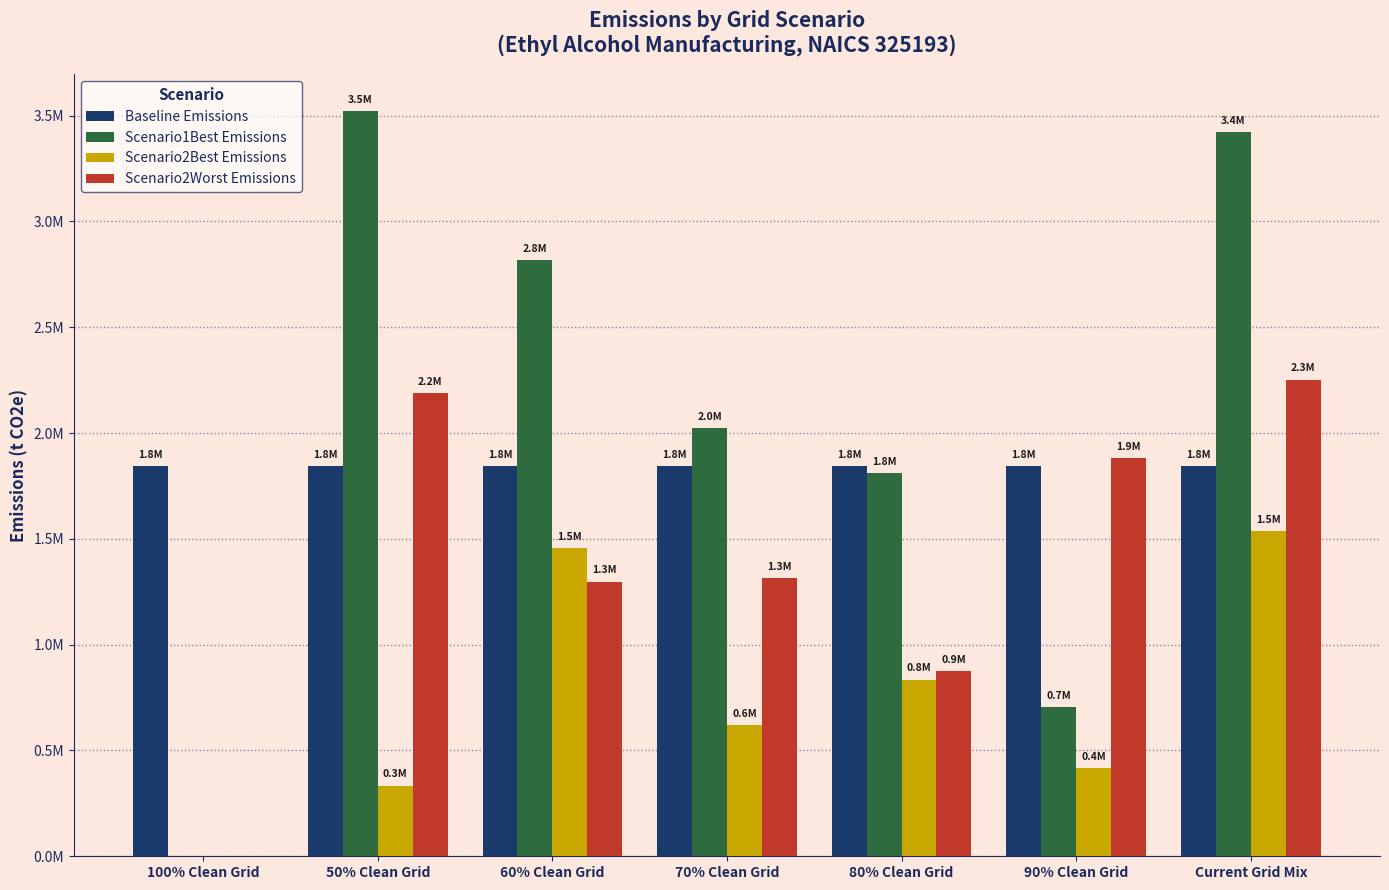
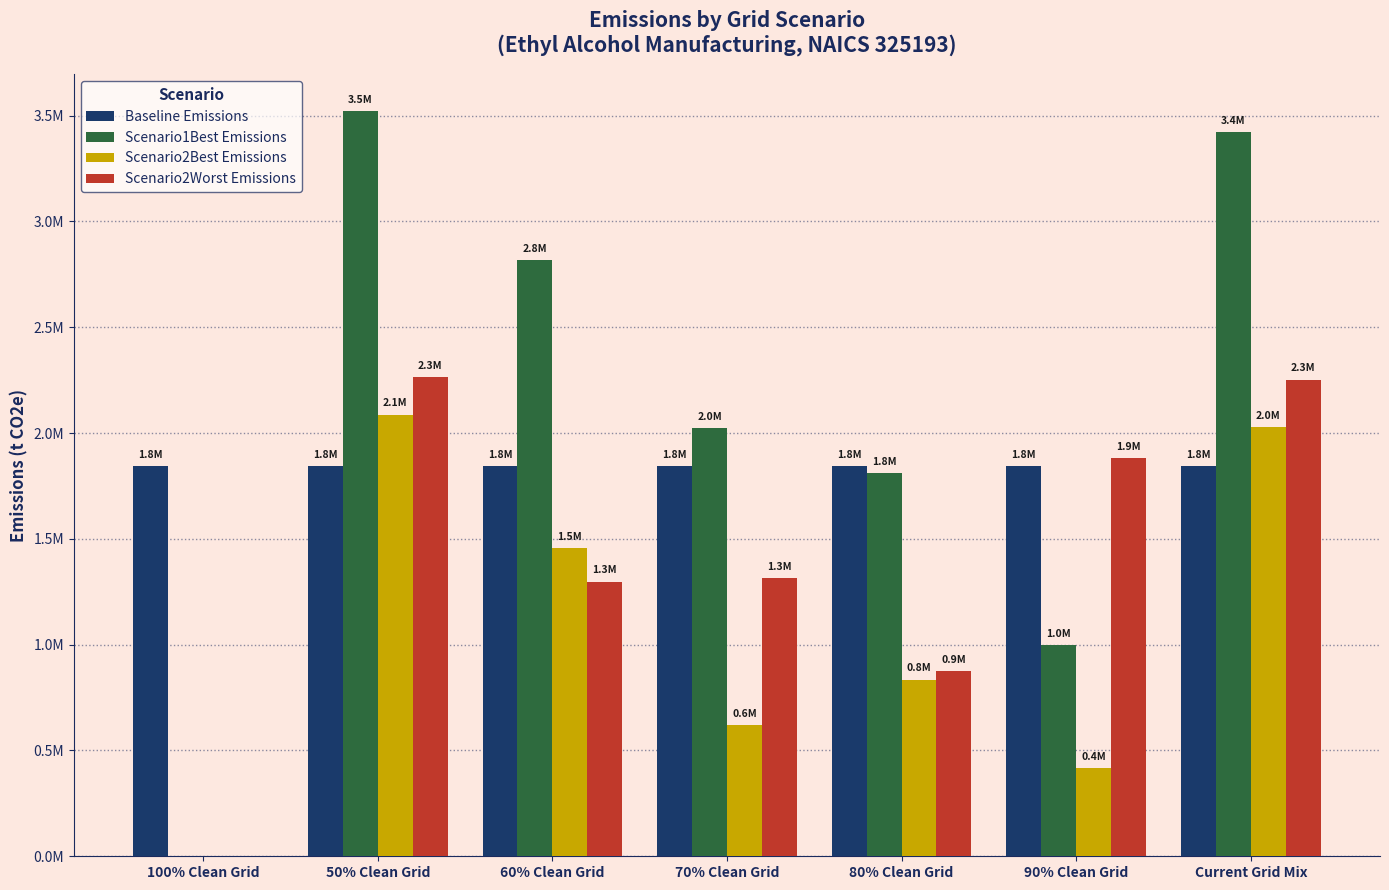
  {
    "Baseline Emissions": {
      "100% Clean Grid": "1.8M",
      "50% Clean Grid": "1.8M",
      "60% Clean Grid": "1.8M",
      "70% Clean Grid": "1.8M",
      "80% Clean Grid": "1.8M",
      "90% Clean Grid": "1.8M",
      "Current Grid Mix": "1.8M"
    },
    "Scenario1Best Emissions": {
      "50% Clean Grid": "3.5M",
      "60% Clean Grid": "2.8M",
      "70% Clean Grid": "2.0M",
      "80% Clean Grid": "1.8M",
-     "90% Clean Grid": "0.7M",
+     "90% Clean Grid": "1.0M",
      "Current Grid Mix": "3.4M"
    },
    "Scenario2Best Emissions": {
-     "50% Clean Grid": "0.3M",
+     "50% Clean Grid": "2.1M",
      "60% Clean Grid": "1.5M",
      "70% Clean Grid": "0.6M",
      "80% Clean Grid": "0.8M",
      "90% Clean Grid": "0.4M",
-     "Current Grid Mix": "1.5M"
+     "Current Grid Mix": "2.0M"
    },
    "Scenario2Worst Emissions": {
-     "50% Clean Grid": "2.2M",
+     "50% Clean Grid": "2.3M",
      "60% Clean Grid": "1.3M",
      "70% Clean Grid": "1.3M",
      "80% Clean Grid": "0.9M",
      "90% Clean Grid": "1.9M",
      "Current Grid Mix": "2.3M"
    }
  }
